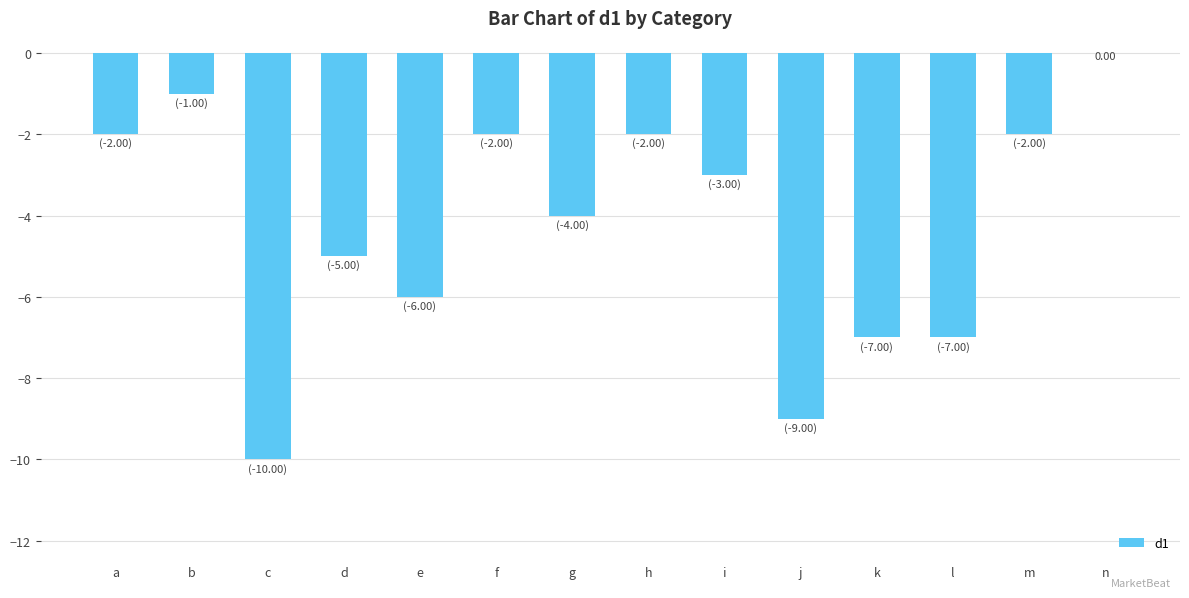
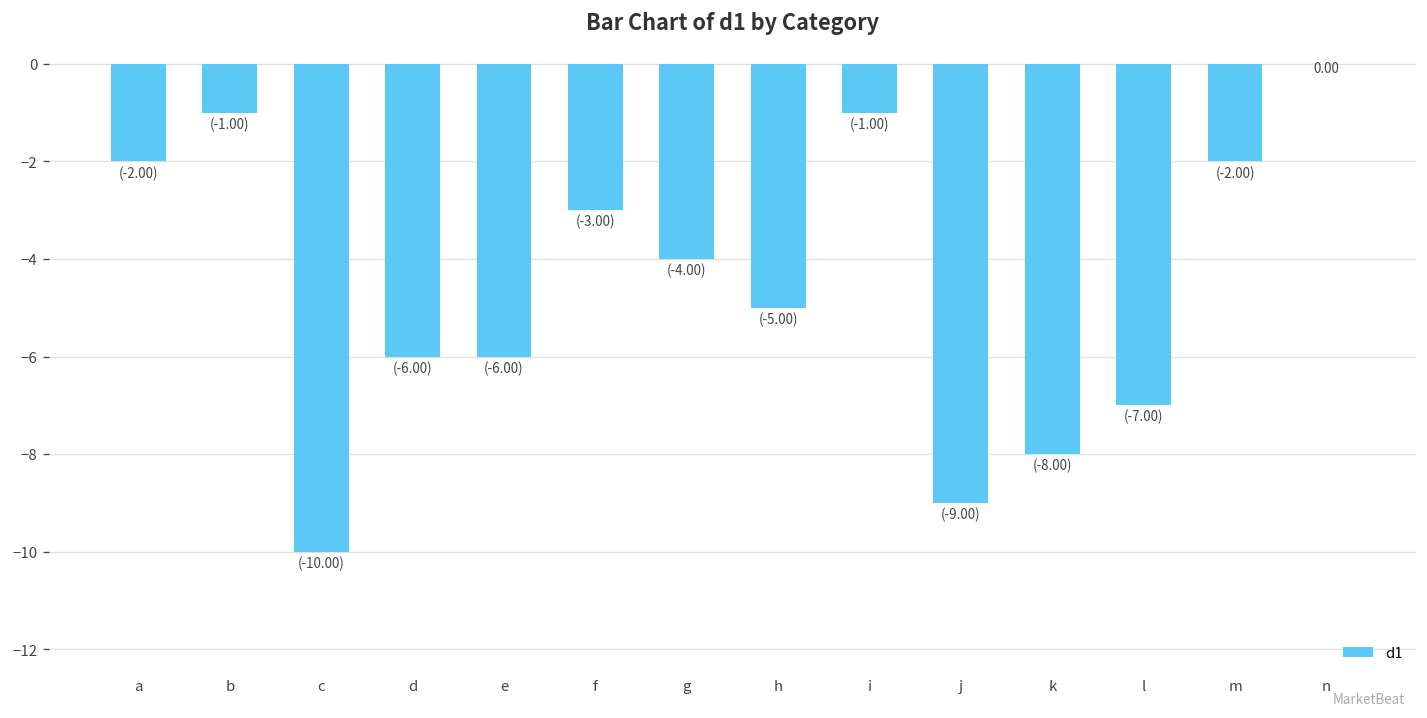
  {
    "a": "(-2.00)",
    "b": "(-1.00)",
    "c": "(-10.00)",
-   "d": "(-5.00)",
+   "d": "(-6.00)",
    "e": "(-6.00)",
-   "f": "(-2.00)",
+   "f": "(-3.00)",
    "g": "(-4.00)",
-   "h": "(-2.00)",
-   "i": "(-3.00)",
+   "h": "(-5.00)",
+   "i": "(-1.00)",
    "j": "(-9.00)",
-   "k": "(-7.00)",
+   "k": "(-8.00)",
    "l": "(-7.00)",
    "m": "(-2.00)",
    "n": "0.00"
  }
